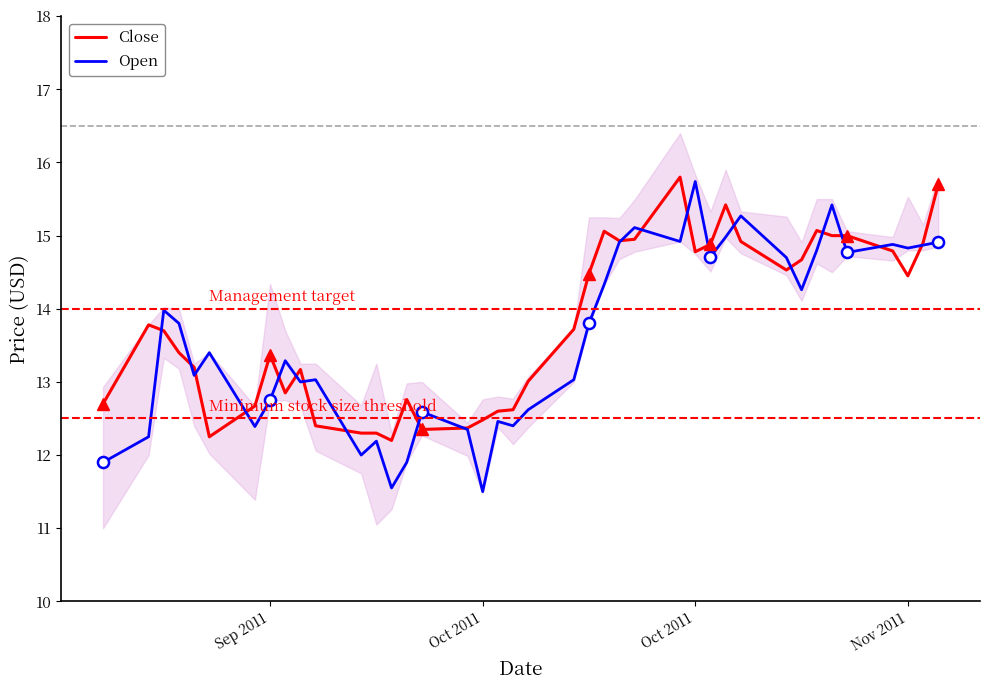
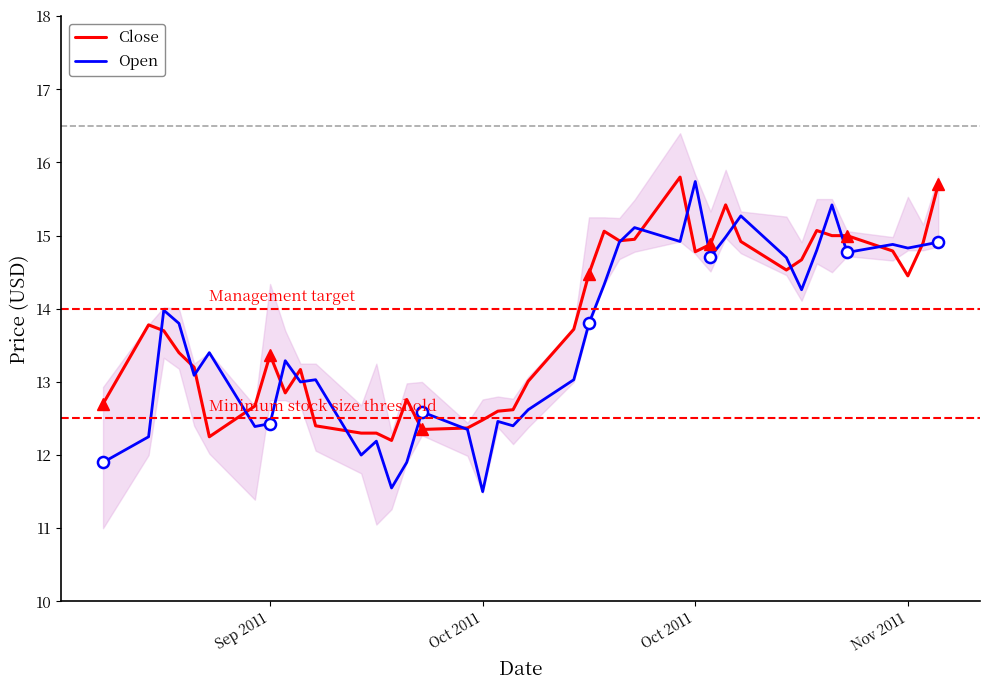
  {
    "Close": {
      "Nov 2011": 14.5
    },
    "Open": {
-     "Sep 2011": 12.8,
+     "Sep 2011": 12.4,
      "Nov 2011": 14.8
    }
  }
